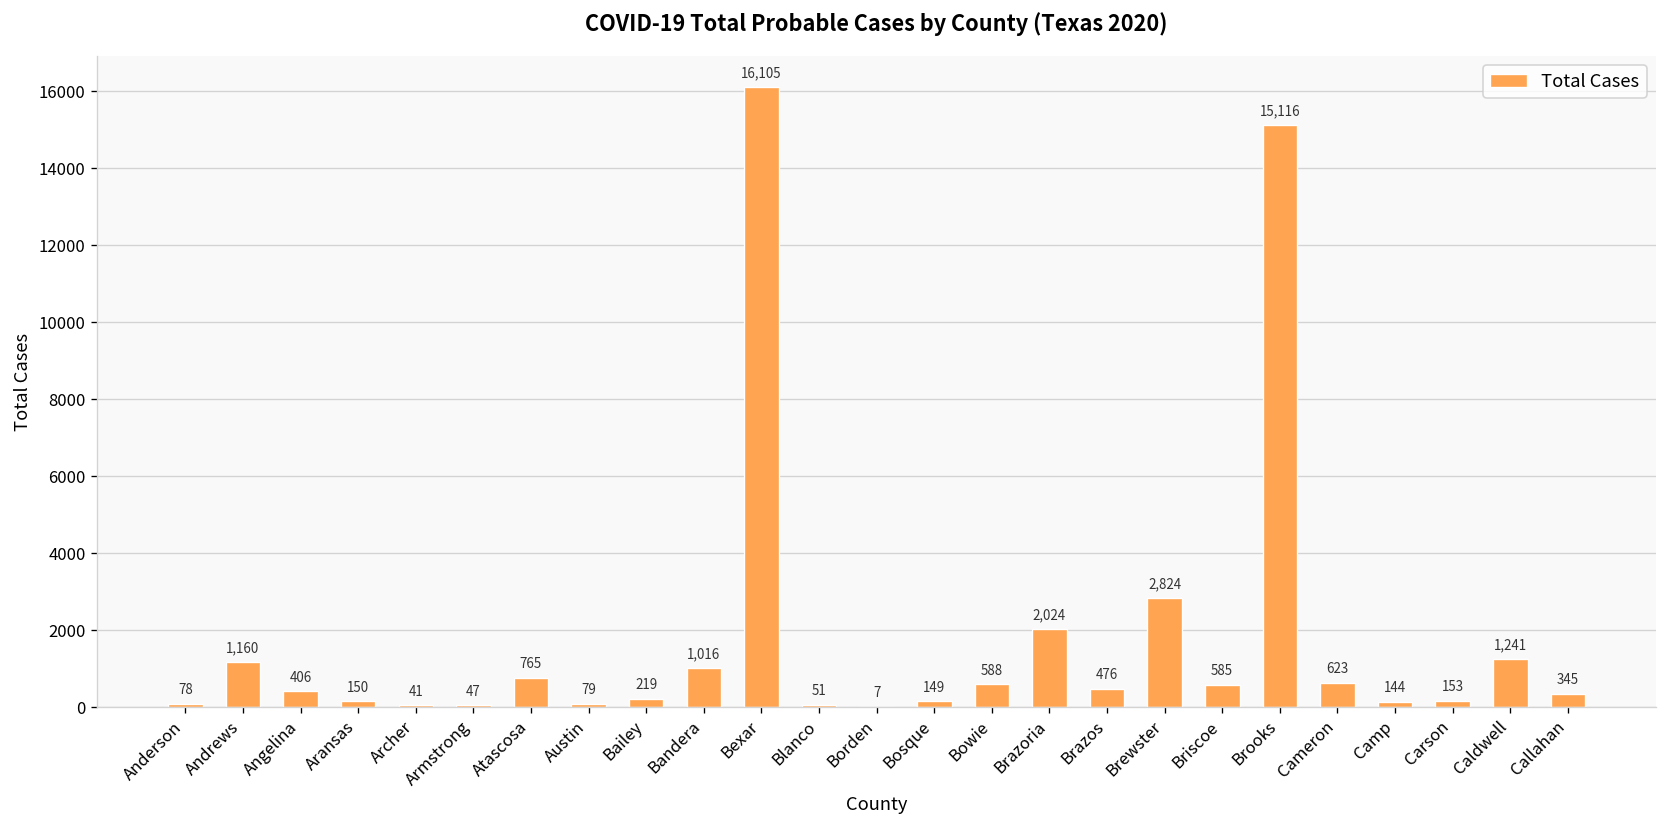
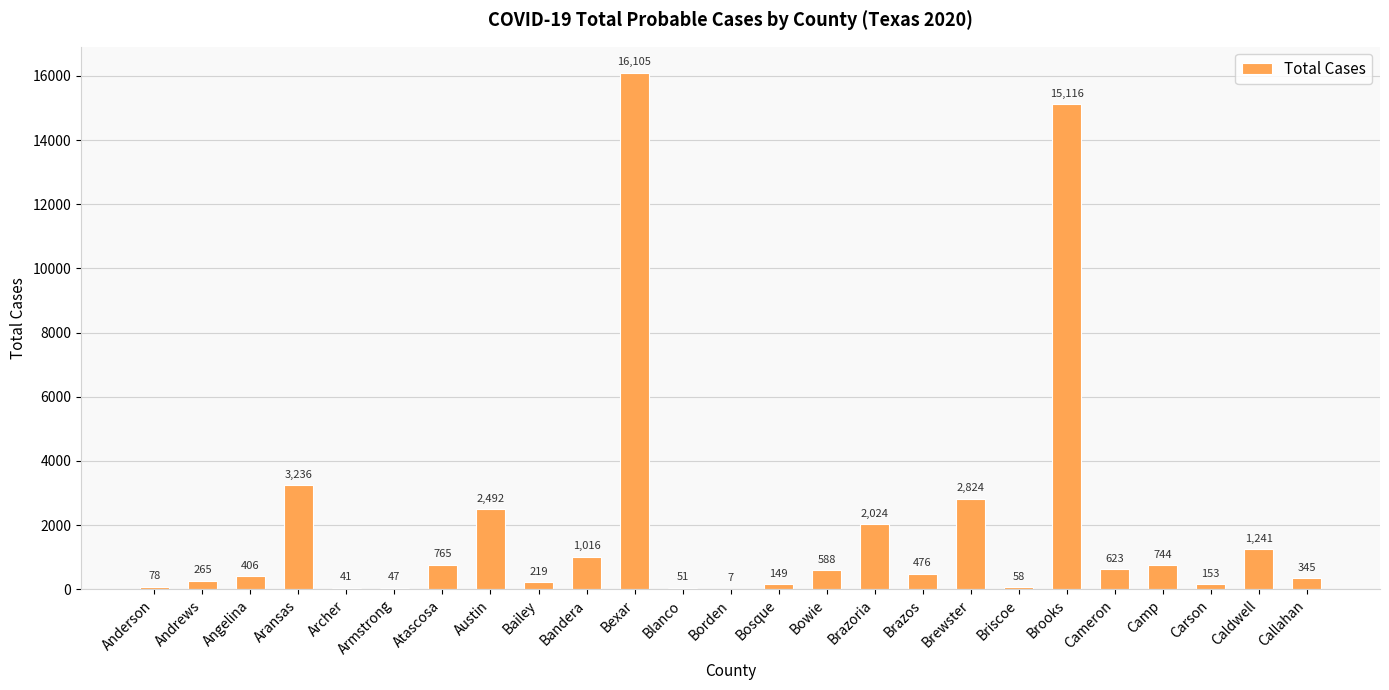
  {
    "Anderson": "78",
-   "Andrews": "1,160",
+   "Andrews": "265",
    "Angelina": "406",
-   "Aransas": "150",
+   "Aransas": "3,236",
    "Archer": "41",
    "Armstrong": "47",
    "Atascosa": "765",
-   "Austin": "79",
+   "Austin": "2,492",
    "Bailey": "219",
    "Bandera": "1,016",
    "Bexar": "16,105",
    "Blanco": "51",
    "Borden": "7",
    "Bosque": "149",
    "Bowie": "588",
    "Brazoria": "2,024",
    "Brazos": "476",
    "Brewster": "2,824",
-   "Briscoe": "585",
+   "Briscoe": "58",
    "Brooks": "15,116",
    "Cameron": "623",
-   "Camp": "144",
+   "Camp": "744",
    "Carson": "153",
    "Caldwell": "1,241",
    "Callahan": "345"
  }
